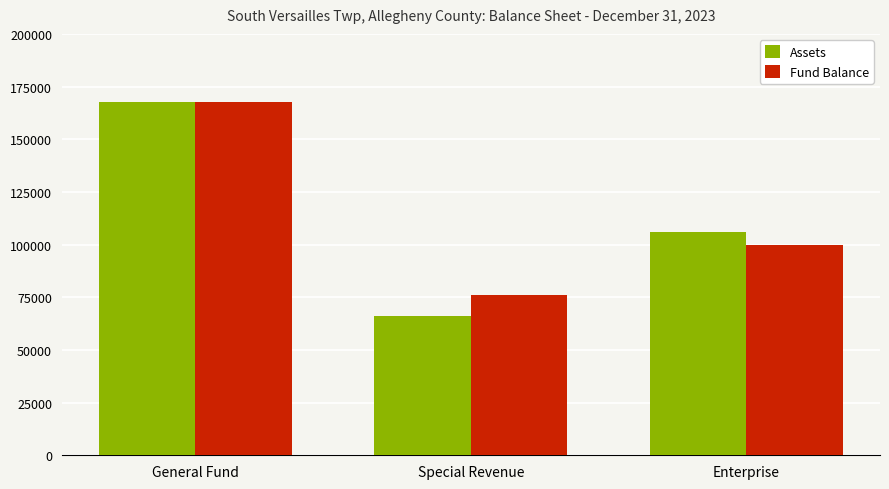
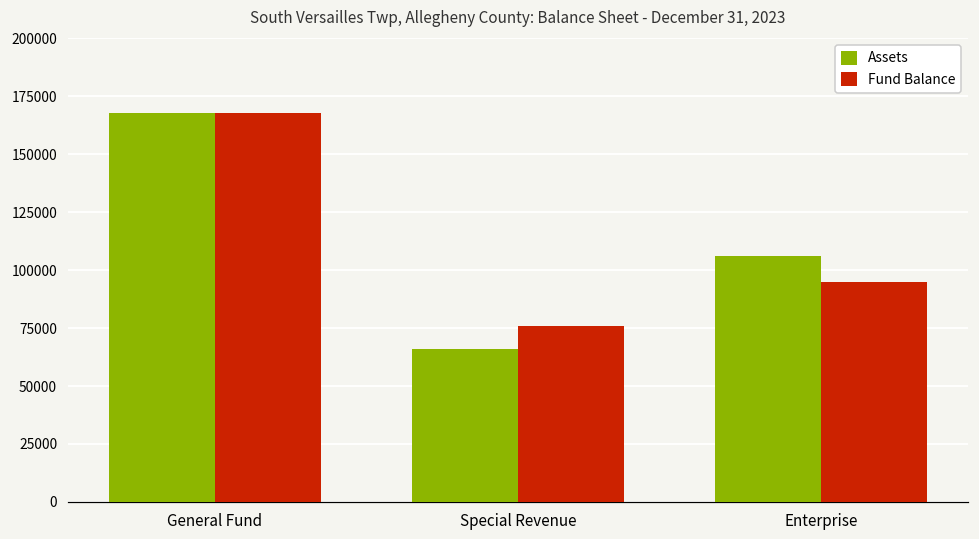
  {
    "Assets": {
      "General Fund": 168000,
      "Special Revenue": 66000,
      "Enterprise": 106000
    },
    "Fund Balance": {
      "General Fund": 168000,
      "Special Revenue": 76000,
-     "Enterprise": 100000
+     "Enterprise": 95000
    }
  }
